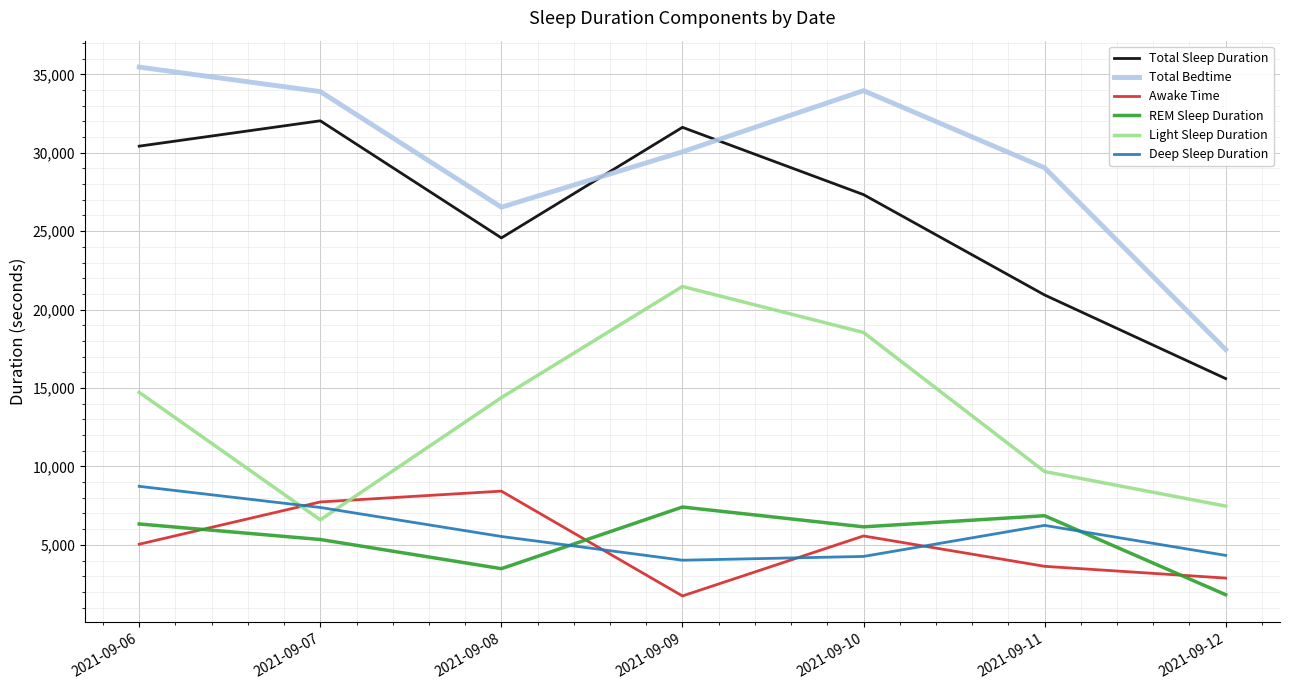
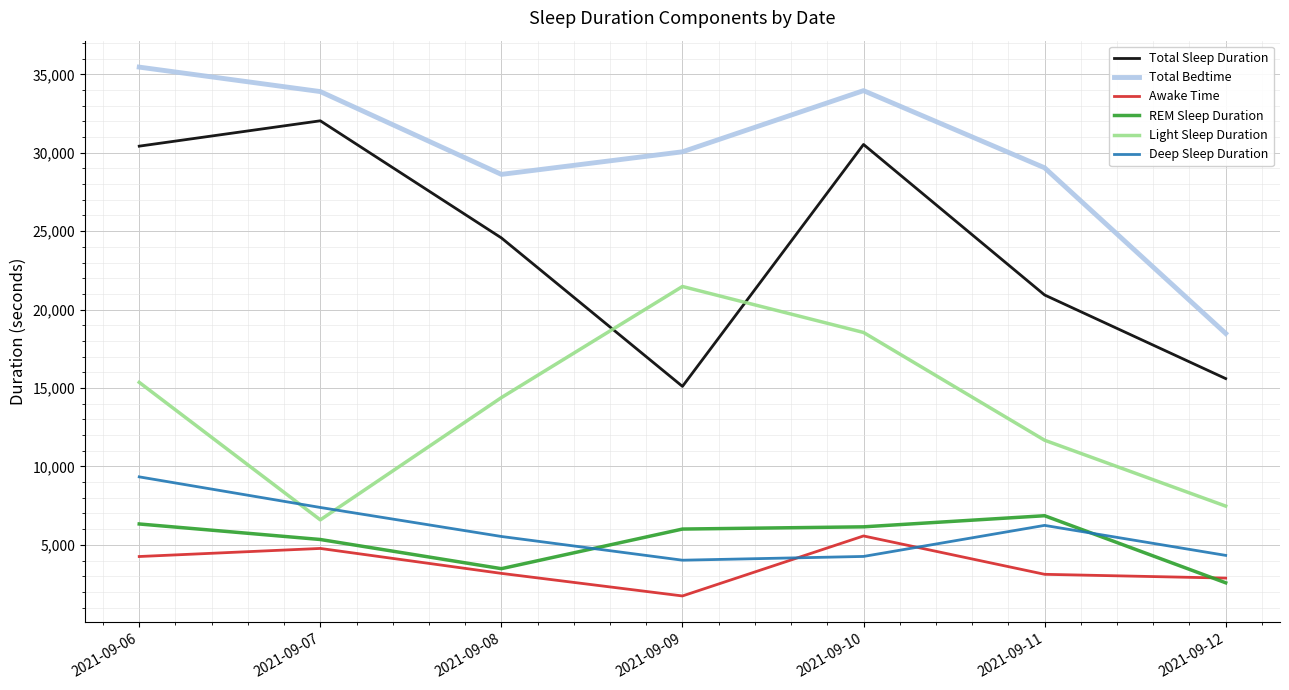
  {
    "Total Sleep Duration": {
      "2021-09-06": "30,400",
      "2021-09-07": "32,000",
      "2021-09-08": "24,600",
-     "2021-09-09": "31,600",
-     "2021-09-10": "27,300",
+     "2021-09-09": "15,100",
+     "2021-09-10": "30,500",
      "2021-09-11": "20,900",
      "2021-09-12": "15,600"
    },
    "Total Bedtime": {
      "2021-09-06": "35,500",
      "2021-09-07": "33,900",
-     "2021-09-08": "26,500",
+     "2021-09-08": "28,600",
      "2021-09-09": "30,100",
      "2021-09-10": "34,000",
      "2021-09-11": "29,000",
-     "2021-09-12": "17,500"
+     "2021-09-12": "18,500"
    },
    "Awake Time": {
-     "2021-09-06": "5,000",
-     "2021-09-07": "7,700",
-     "2021-09-08": "8,400",
+     "2021-09-06": "4,300",
+     "2021-09-07": "4,800",
+     "2021-09-08": "3,200",
      "2021-09-09": "1,700",
      "2021-09-10": "5,600",
-     "2021-09-11": "3,600",
+     "2021-09-11": "3,100",
      "2021-09-12": "2,900"
    },
    "REM Sleep Duration": {
      "2021-09-06": "6,300",
      "2021-09-07": "5,300",
      "2021-09-08": "3,500",
-     "2021-09-09": "7,400",
+     "2021-09-09": "6,000",
      "2021-09-10": "6,100",
      "2021-09-11": "6,900",
-     "2021-09-12": "1,800"
+     "2021-09-12": "2,600"
    },
    "Light Sleep Duration": {
-     "2021-09-06": "14,700",
+     "2021-09-06": "15,400",
      "2021-09-07": "6,600",
      "2021-09-08": "14,400",
      "2021-09-09": "21,500",
      "2021-09-10": "18,500",
-     "2021-09-11": "9,700",
+     "2021-09-11": "11,700",
      "2021-09-12": "7,500"
    },
    "Deep Sleep Duration": {
-     "2021-09-06": "8,700",
+     "2021-09-06": "9,300",
      "2021-09-07": "7,400",
      "2021-09-08": "5,500",
      "2021-09-09": "4,000",
      "2021-09-10": "4,300",
      "2021-09-11": "6,200",
      "2021-09-12": "4,300"
    }
  }
